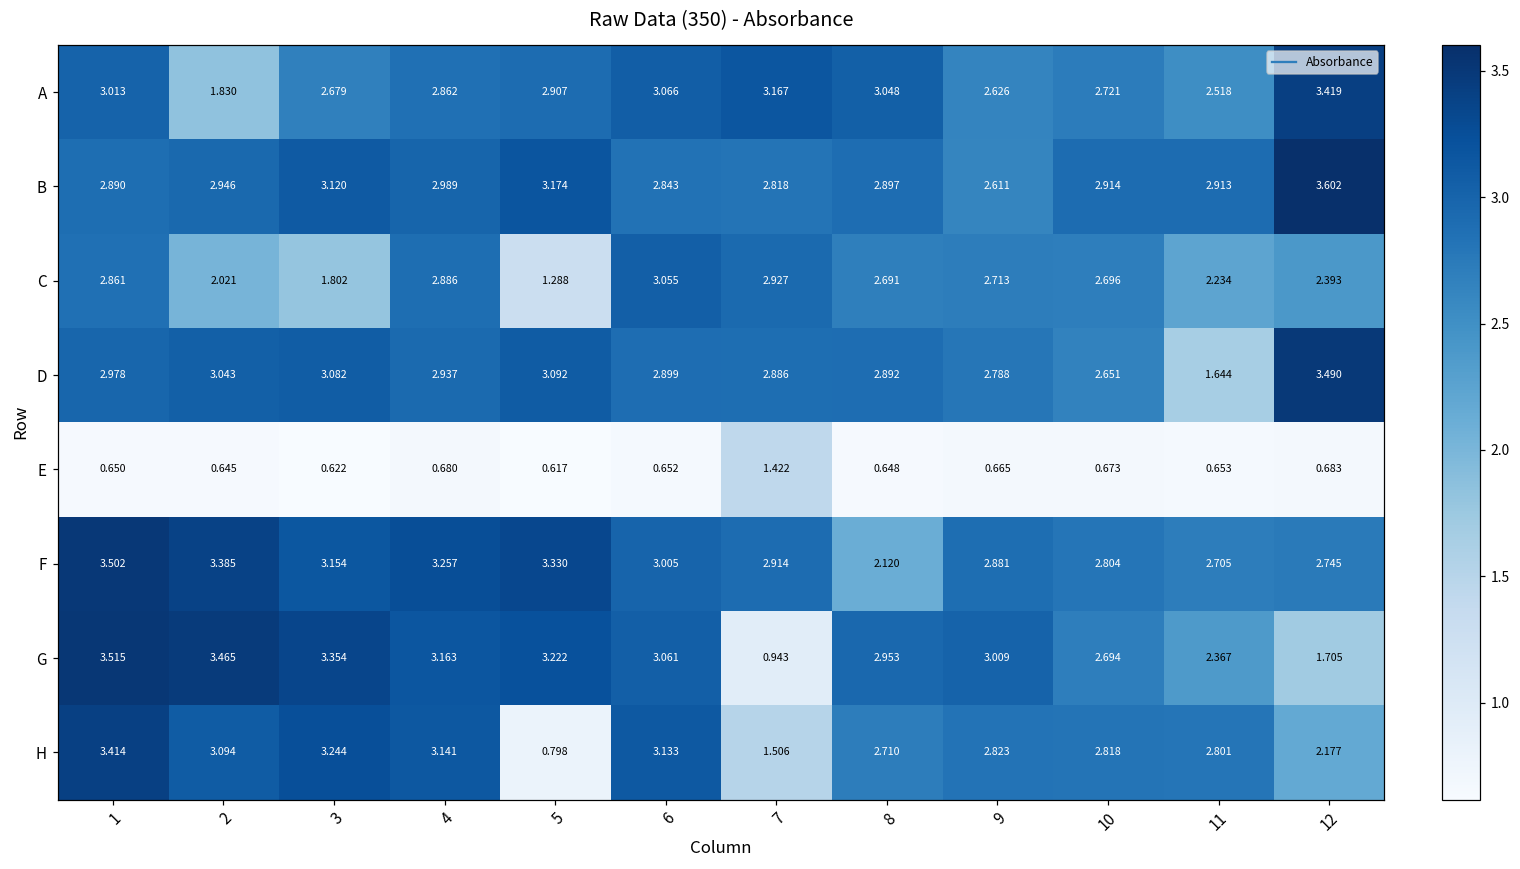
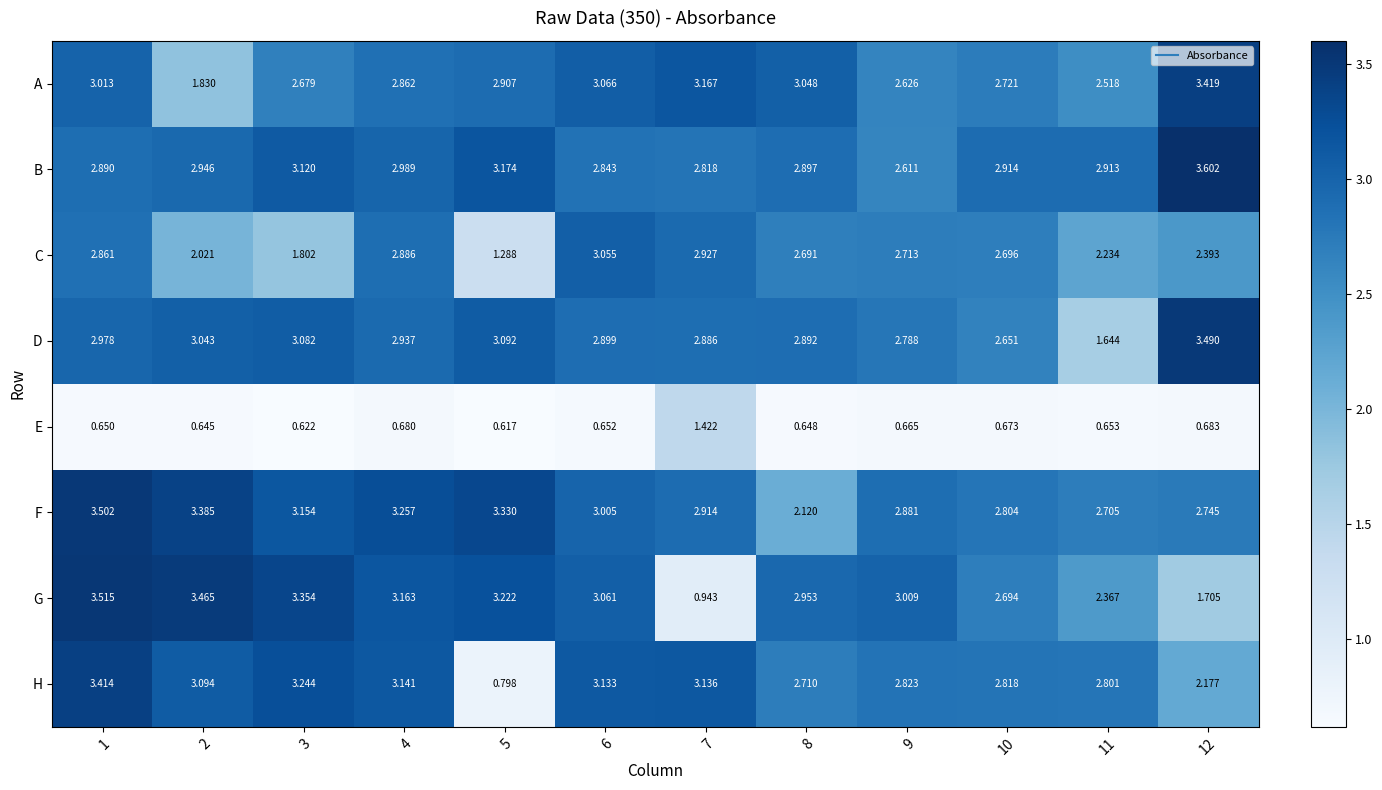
  {
    "A": {
      "1": 3.013,
      "2": 1.830,
      "3": 2.679,
      "4": 2.862,
      "5": 2.907,
      "6": 3.066,
      "7": 3.167,
      "8": 3.048,
      "9": 2.626,
      "10": 2.721,
      "11": 2.518,
      "12": 3.419
    },
    "B": {
      "1": 2.890,
      "2": 2.946,
      "3": 3.120,
      "4": 2.989,
      "5": 3.174,
      "6": 2.843,
      "7": 2.818,
      "8": 2.897,
      "9": 2.611,
      "10": 2.914,
      "11": 2.913,
      "12": 3.602
    },
    "C": {
      "1": 2.861,
      "2": 2.021,
      "3": 1.802,
      "4": 2.886,
      "5": 1.288,
      "6": 3.055,
      "7": 2.927,
      "8": 2.691,
      "9": 2.713,
      "10": 2.696,
      "11": 2.234,
      "12": 2.393
    },
    "D": {
      "1": 2.978,
      "2": 3.043,
      "3": 3.082,
      "4": 2.937,
      "5": 3.092,
      "6": 2.899,
      "7": 2.886,
      "8": 2.892,
      "9": 2.788,
      "10": 2.651,
      "11": 1.644,
      "12": 3.490
    },
    "E": {
      "1": 0.650,
      "2": 0.645,
      "3": 0.622,
      "4": 0.680,
      "5": 0.617,
      "6": 0.652,
      "7": 1.422,
      "8": 0.648,
      "9": 0.665,
      "10": 0.673,
      "11": 0.653,
      "12": 0.683
    },
    "F": {
      "1": 3.502,
      "2": 3.385,
      "3": 3.154,
      "4": 3.257,
      "5": 3.330,
      "6": 3.005,
      "7": 2.914,
      "8": 2.120,
      "9": 2.881,
      "10": 2.804,
      "11": 2.705,
      "12": 2.745
    },
    "G": {
      "1": 3.515,
      "2": 3.465,
      "3": 3.354,
      "4": 3.163,
      "5": 3.222,
      "6": 3.061,
      "7": 0.943,
      "8": 2.953,
      "9": 3.009,
      "10": 2.694,
      "11": 2.367,
      "12": 1.705
    },
    "H": {
      "1": 3.414,
      "2": 3.094,
      "3": 3.244,
      "4": 3.141,
      "5": 0.798,
      "6": 3.133,
-     "7": 1.506,
+     "7": 3.136,
      "8": 2.710,
      "9": 2.823,
      "10": 2.818,
      "11": 2.801,
      "12": 2.177
    }
  }
